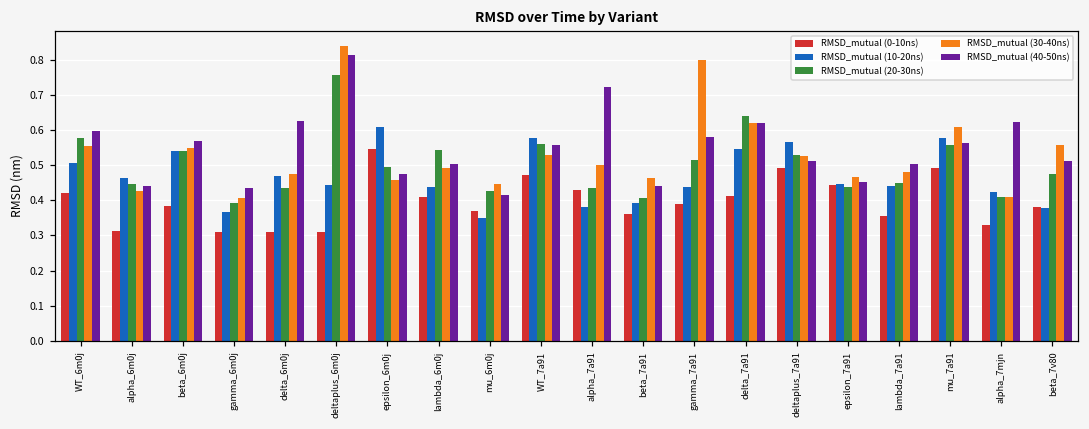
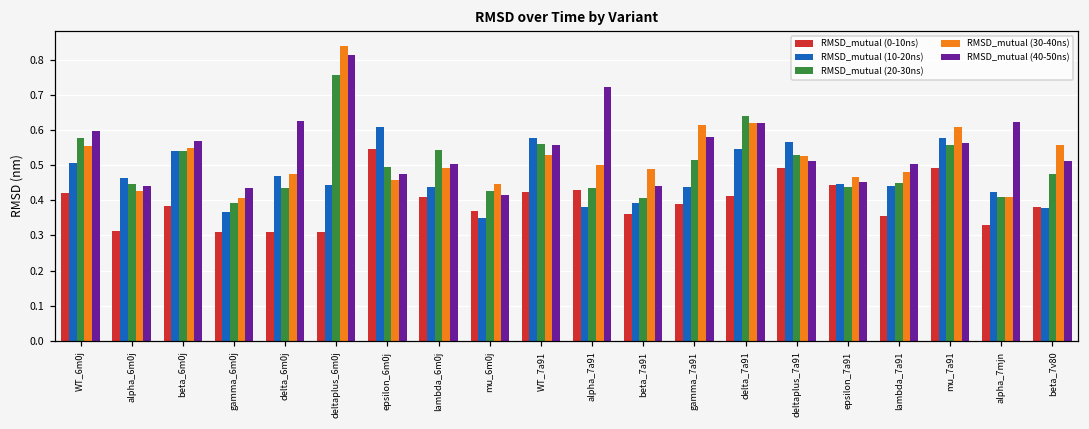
  {
    "RMSD_mutual (0-10ns)": {
      "WT_6m0j": 0.42,
      "alpha_6m0j": 0.31,
      "beta_6m0j": 0.39,
      "gamma_6m0j": 0.31,
      "delta_6m0j": 0.31,
      "deltaplus_6m0j": 0.31,
      "epsilon_6m0j": 0.55,
      "lambda_6m0j": 0.41,
      "mu_6m0j": 0.37,
-     "WT_7a91": 0.47,
+     "WT_7a91": 0.42,
      "alpha_7a91": 0.43,
      "beta_7a91": 0.36,
      "gamma_7a91": 0.39,
      "delta_7a91": 0.41,
      "deltaplus_7a91": 0.49,
      "epsilon_7a91": 0.44,
      "lambda_7a91": 0.36,
      "mu_7a91": 0.49,
      "alpha_7mjn": 0.33,
      "beta_7v80": 0.38
    },
    "RMSD_mutual (10-20ns)": {
      "WT_6m0j": 0.51,
      "alpha_6m0j": 0.46,
      "beta_6m0j": 0.54,
      "gamma_6m0j": 0.37,
      "delta_6m0j": 0.47,
      "deltaplus_6m0j": 0.44,
      "epsilon_6m0j": 0.61,
      "lambda_6m0j": 0.44,
      "mu_6m0j": 0.35,
      "WT_7a91": 0.58,
      "alpha_7a91": 0.38,
      "beta_7a91": 0.39,
      "gamma_7a91": 0.44,
      "delta_7a91": 0.55,
      "deltaplus_7a91": 0.57,
      "epsilon_7a91": 0.45,
      "lambda_7a91": 0.44,
      "mu_7a91": 0.58,
      "alpha_7mjn": 0.42,
      "beta_7v80": 0.38
    },
    "RMSD_mutual (20-30ns)": {
      "WT_6m0j": 0.58,
      "alpha_6m0j": 0.45,
      "beta_6m0j": 0.54,
      "gamma_6m0j": 0.39,
      "delta_6m0j": 0.44,
      "deltaplus_6m0j": 0.76,
      "epsilon_6m0j": 0.49,
      "lambda_6m0j": 0.54,
      "mu_6m0j": 0.43,
      "WT_7a91": 0.56,
      "alpha_7a91": 0.43,
      "beta_7a91": 0.41,
      "gamma_7a91": 0.51,
      "delta_7a91": 0.64,
      "deltaplus_7a91": 0.53,
      "epsilon_7a91": 0.44,
      "lambda_7a91": 0.45,
      "mu_7a91": 0.56,
      "alpha_7mjn": 0.41,
      "beta_7v80": 0.47
    },
    "RMSD_mutual (30-40ns)": {
      "WT_6m0j": 0.55,
      "alpha_6m0j": 0.43,
      "beta_6m0j": 0.55,
      "gamma_6m0j": 0.41,
      "delta_6m0j": 0.47,
      "deltaplus_6m0j": 0.84,
      "epsilon_6m0j": 0.46,
      "lambda_6m0j": 0.49,
      "mu_6m0j": 0.45,
      "WT_7a91": 0.53,
      "alpha_7a91": 0.50,
-     "beta_7a91": 0.46,
-     "gamma_7a91": 0.80,
+     "beta_7a91": 0.49,
+     "gamma_7a91": 0.61,
      "delta_7a91": 0.62,
      "deltaplus_7a91": 0.53,
      "epsilon_7a91": 0.47,
      "lambda_7a91": 0.48,
      "mu_7a91": 0.61,
      "alpha_7mjn": 0.41,
      "beta_7v80": 0.56
    },
    "RMSD_mutual (40-50ns)": {
      "WT_6m0j": 0.60,
      "alpha_6m0j": 0.44,
      "beta_6m0j": 0.57,
      "gamma_6m0j": 0.43,
      "delta_6m0j": 0.63,
      "deltaplus_6m0j": 0.81,
      "epsilon_6m0j": 0.48,
      "lambda_6m0j": 0.50,
      "mu_6m0j": 0.42,
      "WT_7a91": 0.56,
      "alpha_7a91": 0.72,
      "beta_7a91": 0.44,
      "gamma_7a91": 0.58,
      "delta_7a91": 0.62,
      "deltaplus_7a91": 0.51,
      "epsilon_7a91": 0.45,
      "lambda_7a91": 0.50,
      "mu_7a91": 0.56,
      "alpha_7mjn": 0.62,
      "beta_7v80": 0.51
    }
  }
